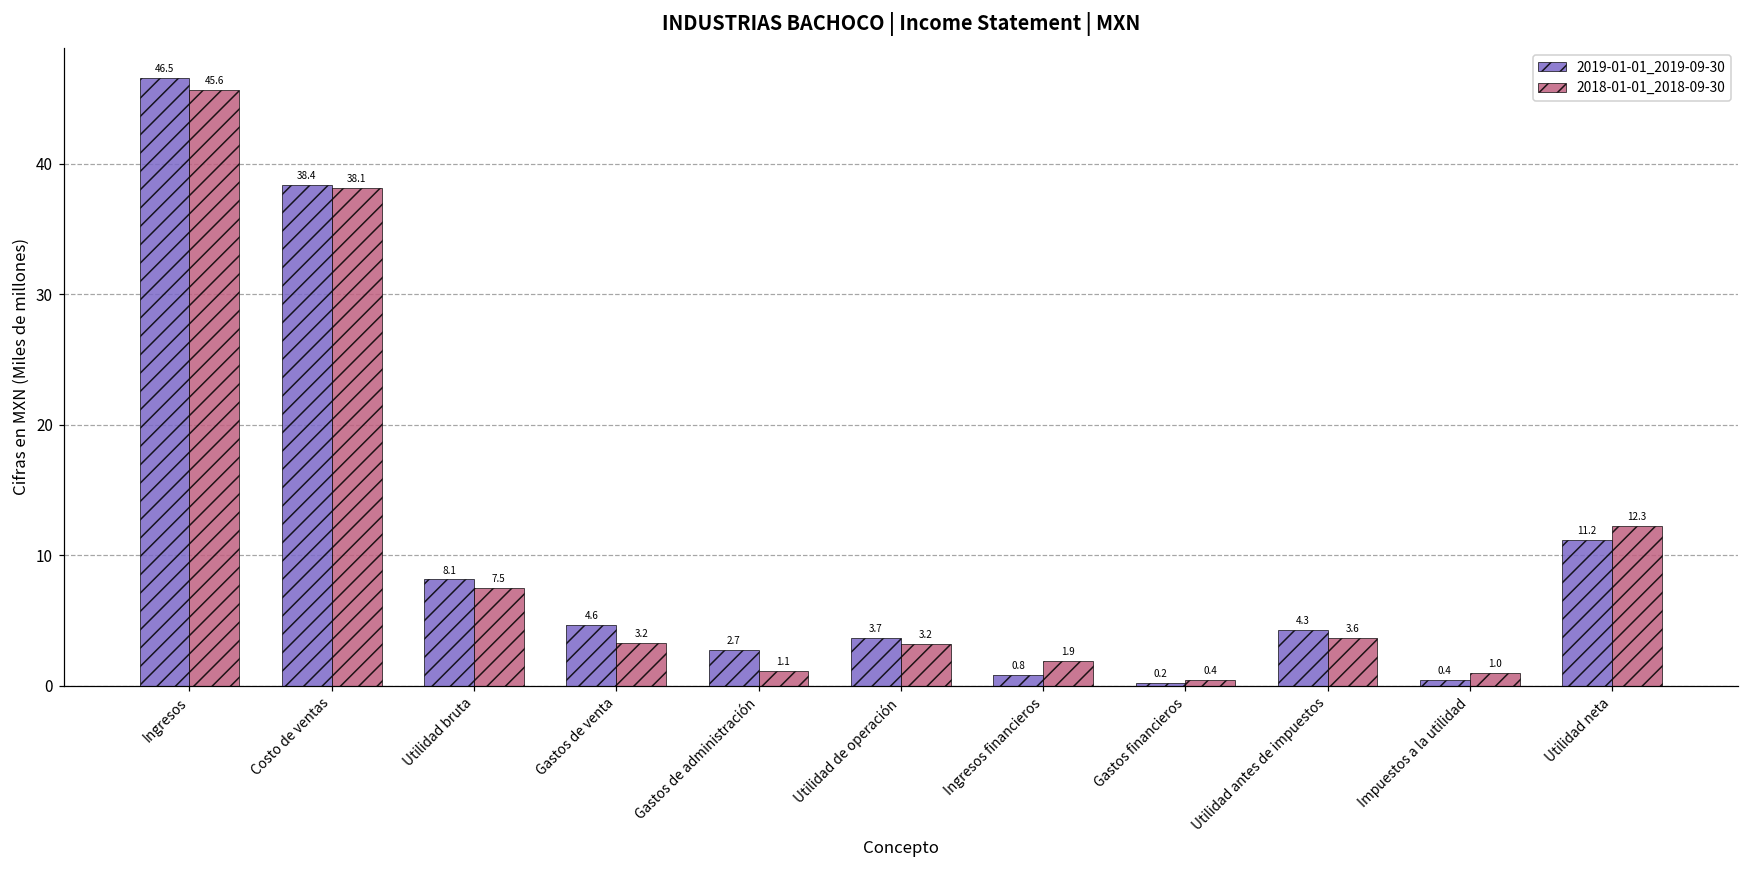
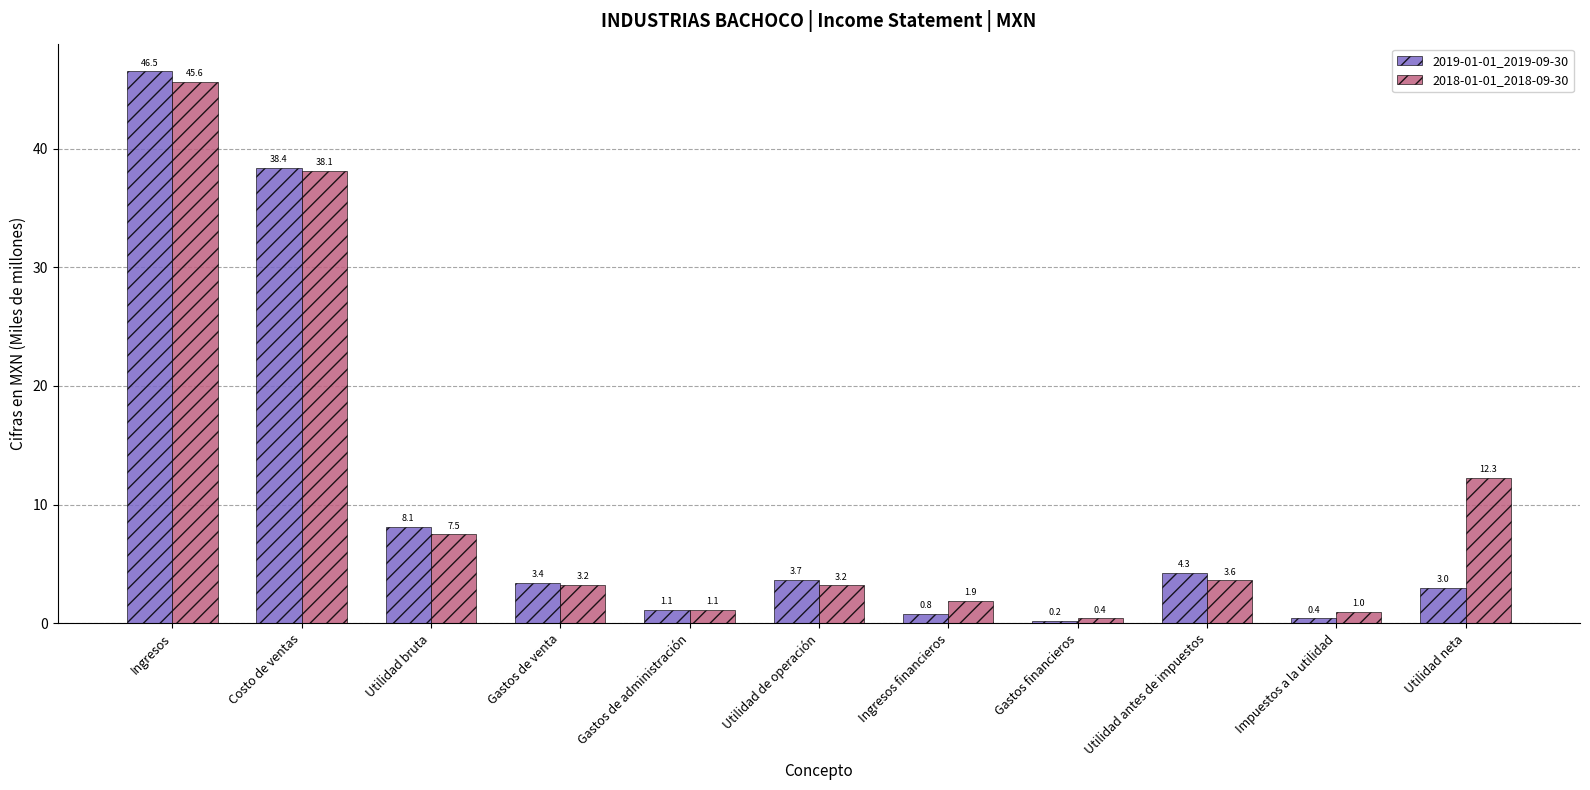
  {
    "2019-01-01_2019-09-30": {
      "Ingresos": 46.5,
      "Costo de ventas": 38.4,
      "Utilidad bruta": 8.1,
-     "Gastos de venta": 4.6,
-     "Gastos de administración": 2.7,
+     "Gastos de venta": 3.4,
+     "Gastos de administración": 1.1,
      "Utilidad de operación": 3.7,
      "Ingresos financieros": 0.8,
      "Gastos financieros": 0.2,
      "Utilidad antes de impuestos": 4.3,
      "Impuestos a la utilidad": 0.4,
-     "Utilidad neta": 11.2
+     "Utilidad neta": 3.0
    },
    "2018-01-01_2018-09-30": {
      "Ingresos": 45.6,
      "Costo de ventas": 38.1,
      "Utilidad bruta": 7.5,
      "Gastos de venta": 3.2,
      "Gastos de administración": 1.1,
      "Utilidad de operación": 3.2,
      "Ingresos financieros": 1.9,
      "Gastos financieros": 0.4,
      "Utilidad antes de impuestos": 3.6,
      "Impuestos a la utilidad": 1.0,
      "Utilidad neta": 12.3
    }
  }
